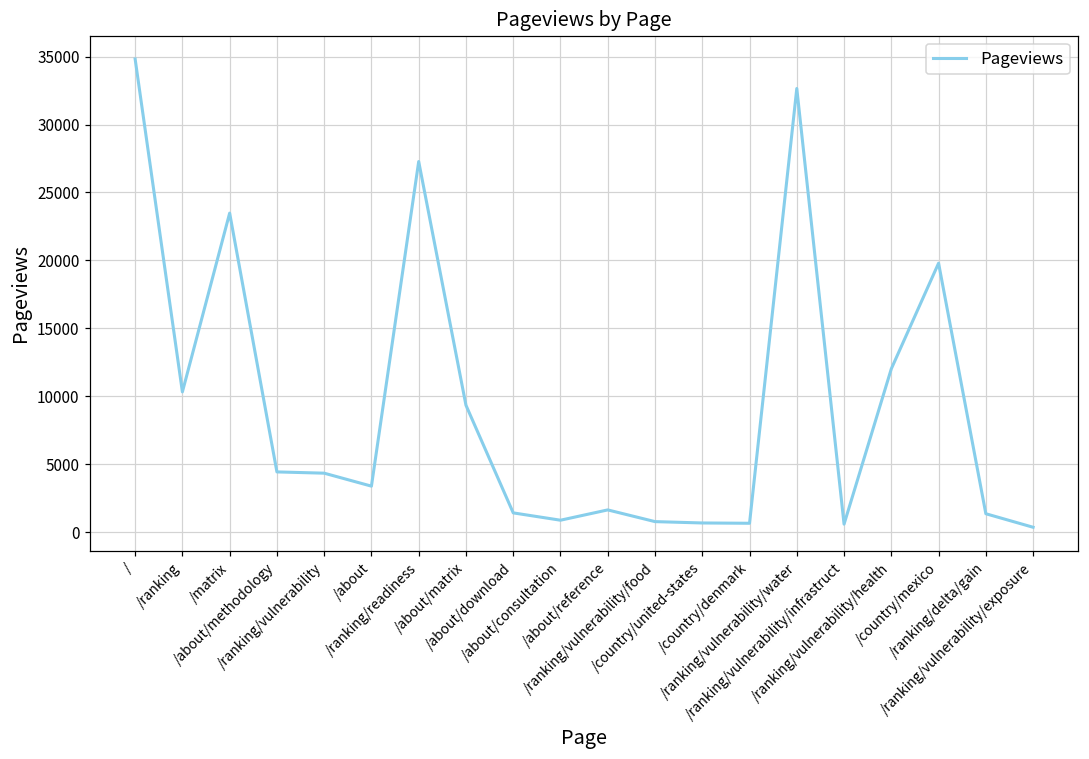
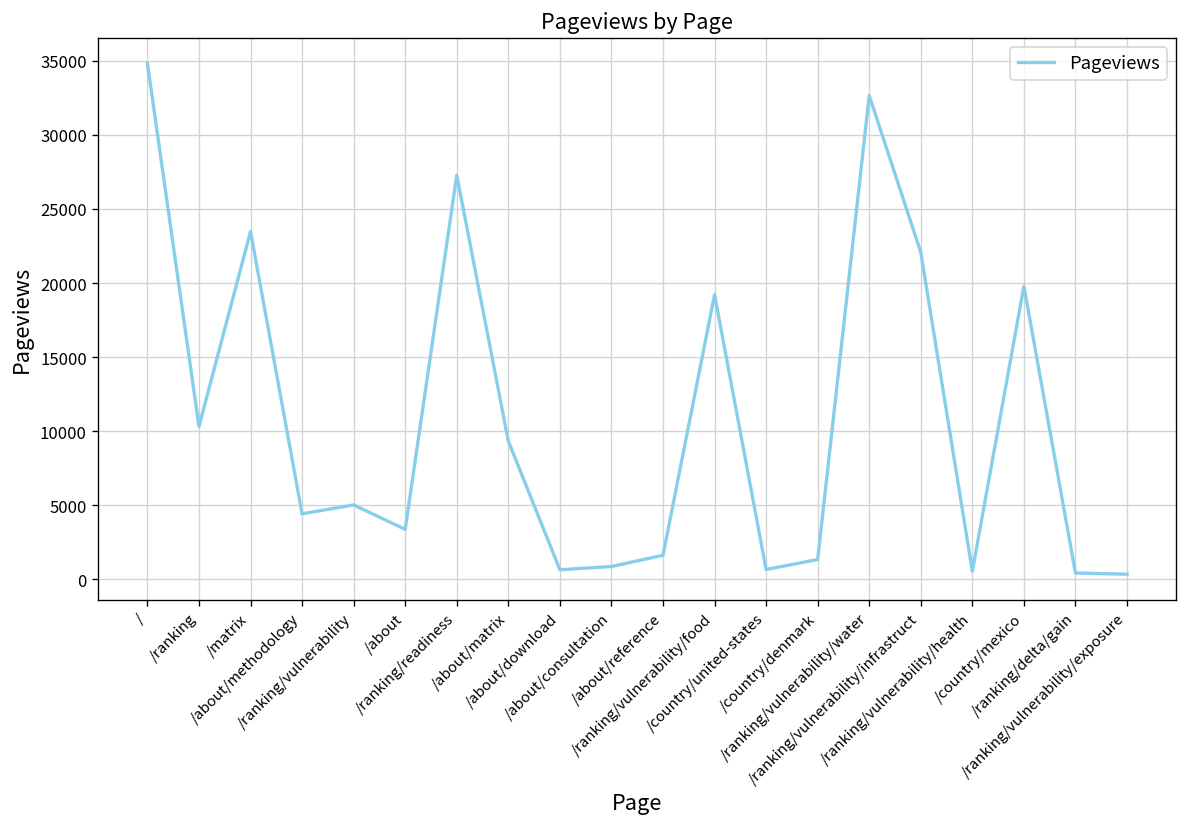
  {
    "/": 34800,
    "/ranking": 10300,
    "/matrix": 23500,
    "/about/methodology": 4400,
-   "/ranking/vulnerability": 4300,
+   "/ranking/vulnerability": 5000,
    "/about": 3400,
    "/ranking/readiness": 27300,
    "/about/matrix": 9300,
-   "/about/download": 1400,
+   "/about/download": 600,
    "/about/consultation": 900,
    "/about/reference": 1600,
-   "/ranking/vulnerability/food": 800,
+   "/ranking/vulnerability/food": 19200,
    "/country/united-states": 700,
-   "/country/denmark": 600,
+   "/country/denmark": 1300,
    "/ranking/vulnerability/water": 32700,
-   "/ranking/vulnerability/infrastruct": 600,
-   "/ranking/vulnerability/health": 12000,
+   "/ranking/vulnerability/infrastruct": 22100,
+   "/ranking/vulnerability/health": 500,
    "/country/mexico": 19800,
-   "/ranking/delta/gain": 1300,
+   "/ranking/delta/gain": 400,
    "/ranking/vulnerability/exposure": 300
  }
